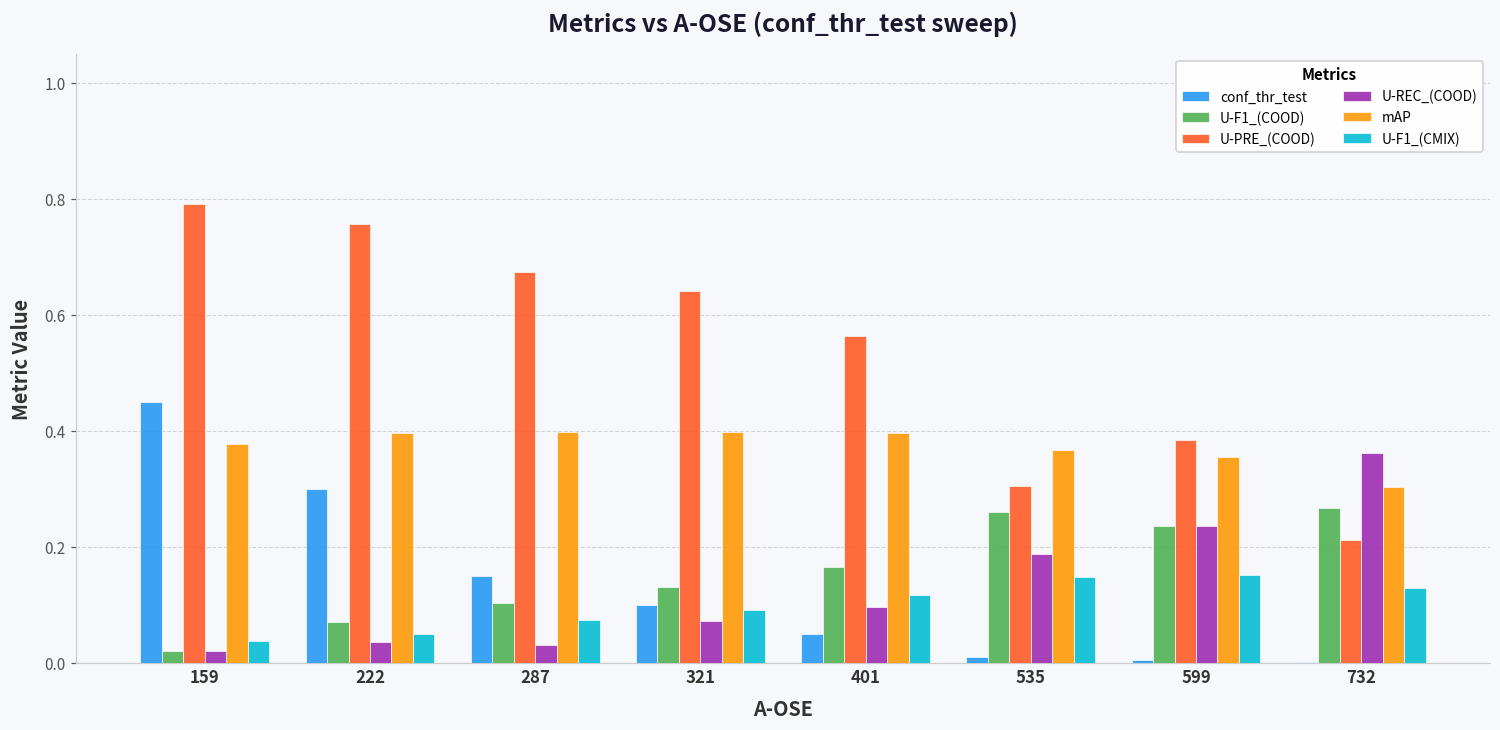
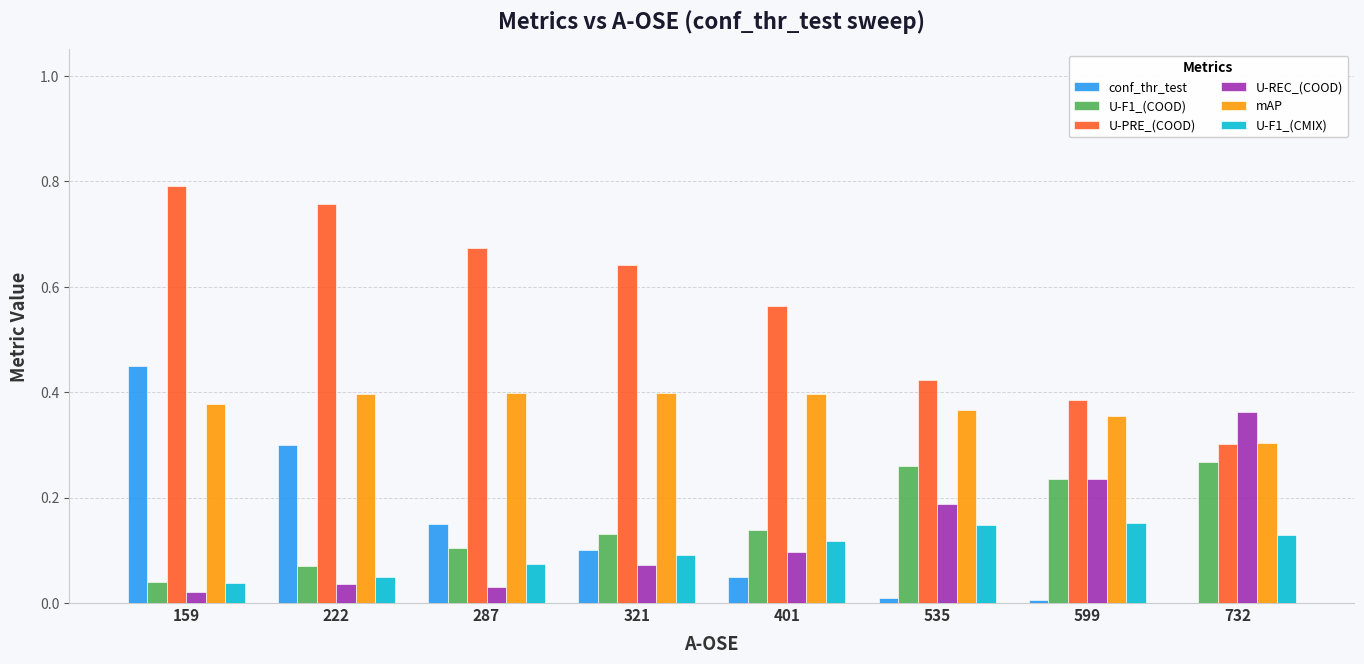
  {
    "U-F1_(COOD)": {
-     "159": 0.02,
+     "159": 0.04,
      "222": 0.07,
      "287": 0.10,
      "321": 0.13,
-     "401": 0.16,
+     "401": 0.14,
      "535": 0.26,
      "599": 0.24,
      "732": 0.27
    },
    "U-PRE_(COOD)": {
      "159": 0.79,
      "222": 0.76,
      "287": 0.67,
      "321": 0.64,
      "401": 0.56,
-     "535": 0.30,
+     "535": 0.42,
      "599": 0.39,
-     "732": 0.21
+     "732": 0.30
    },
    "U-REC_(COOD)": {
      "159": 0.02,
      "222": 0.04,
      "287": 0.03,
      "321": 0.07,
      "401": 0.10,
      "535": 0.19,
      "599": 0.24,
      "732": 0.36
    },
    "mAP": {
      "159": 0.38,
      "222": 0.40,
      "287": 0.40,
      "321": 0.40,
      "401": 0.40,
      "535": 0.37,
      "599": 0.35,
      "732": 0.30
    }
  }
